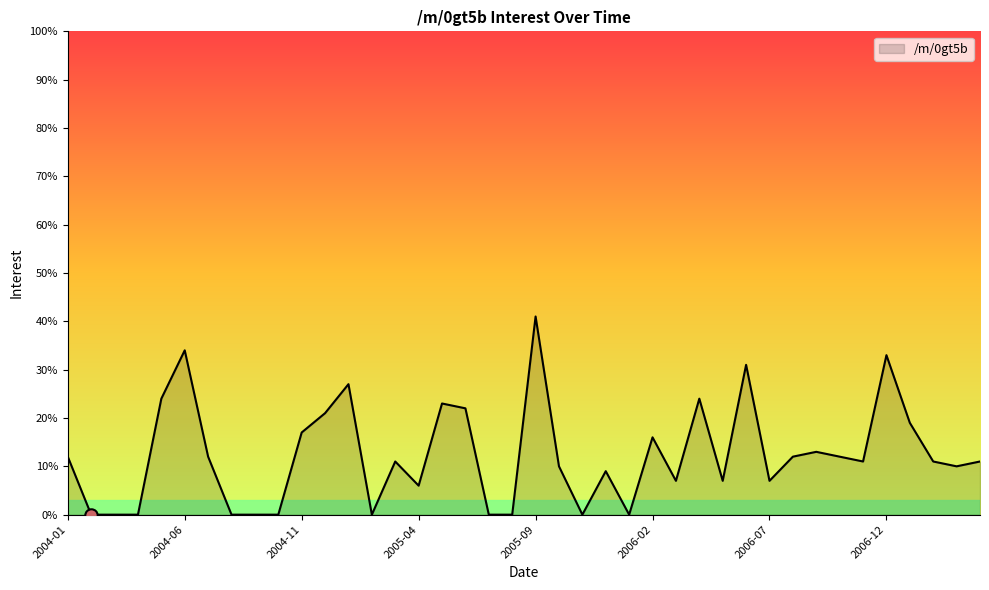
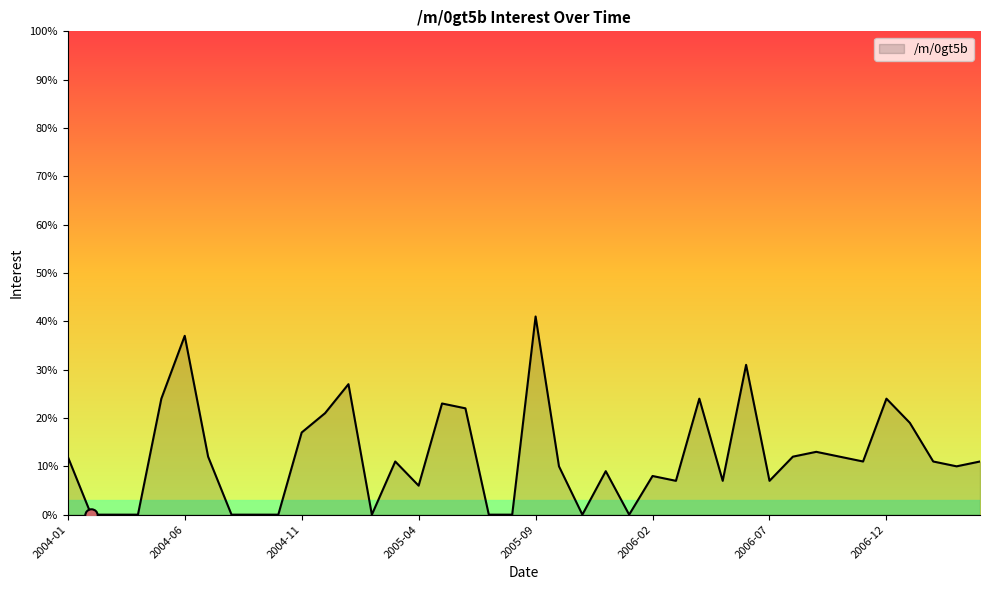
  {
    "/m/0gt5b": {
      "2004-01": "12%",
-     "2004-06": "34%",
+     "2004-06": "37%",
      "2004-11": "17%",
      "2005-04": "6%",
      "2005-09": "41%",
-     "2006-02": "16%",
+     "2006-02": "8%",
      "2006-07": "7%",
-     "2006-12": "33%"
+     "2006-12": "24%"
    }
  }
